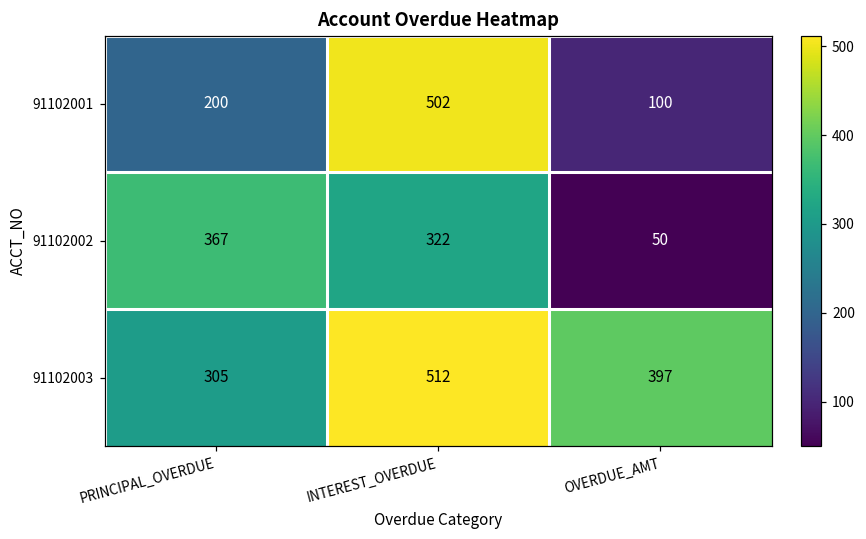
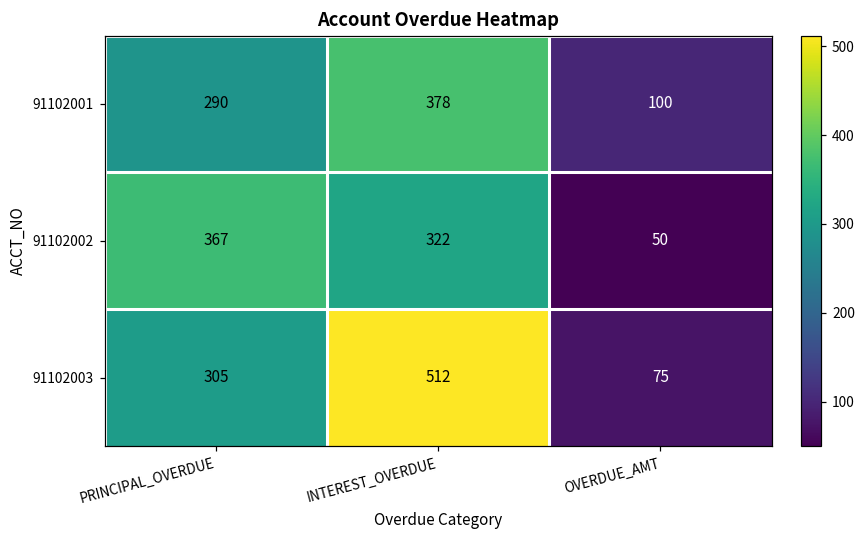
  {
    "91102001": {
-     "PRINCIPAL_OVERDUE": 200,
-     "INTEREST_OVERDUE": 502,
+     "PRINCIPAL_OVERDUE": 290,
+     "INTEREST_OVERDUE": 378,
      "OVERDUE_AMT": 100
    },
    "91102002": {
      "PRINCIPAL_OVERDUE": 367,
      "INTEREST_OVERDUE": 322,
      "OVERDUE_AMT": 50
    },
    "91102003": {
      "PRINCIPAL_OVERDUE": 305,
      "INTEREST_OVERDUE": 512,
-     "OVERDUE_AMT": 397
+     "OVERDUE_AMT": 75
    }
  }
